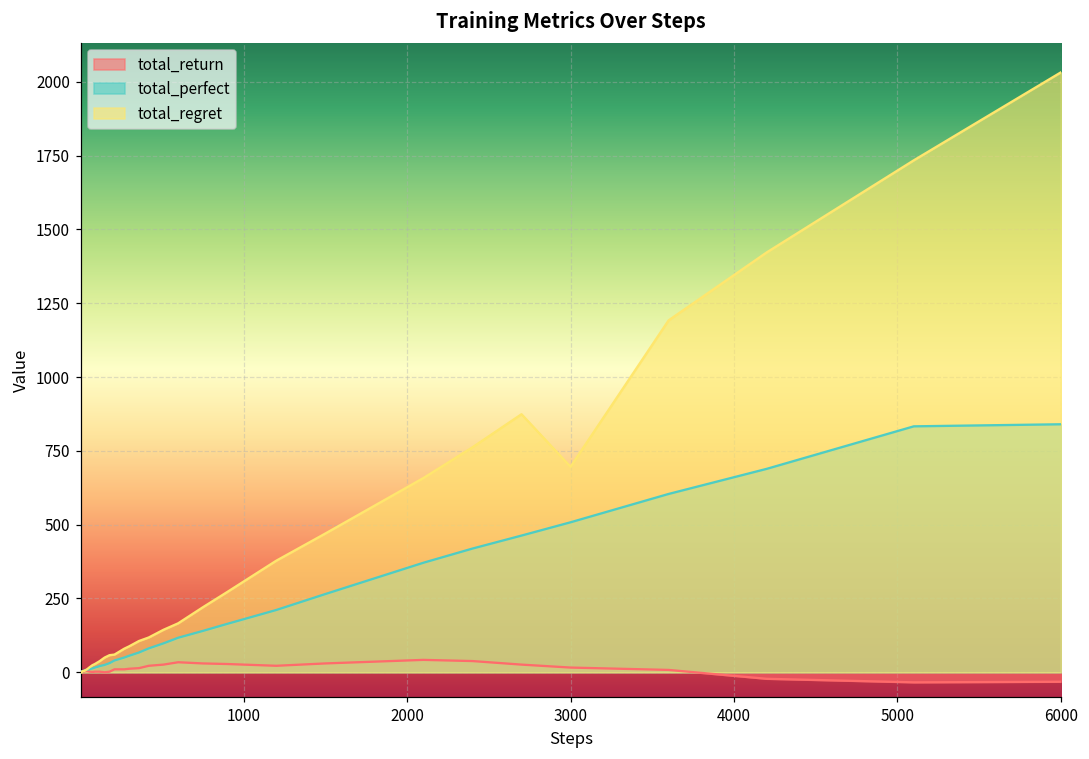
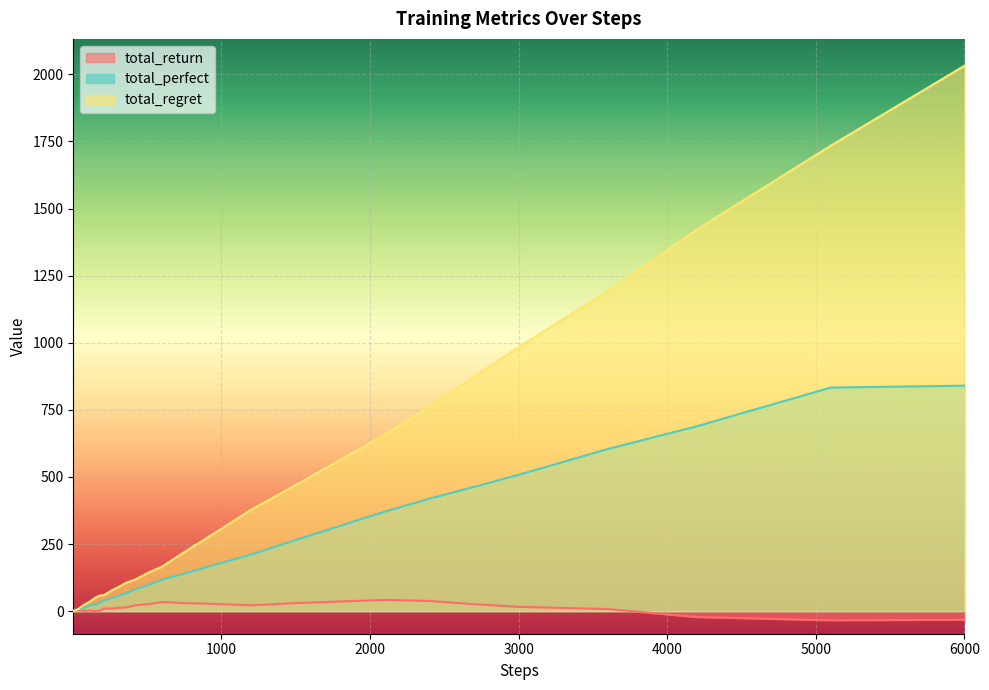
  {
    "total_perfect": {
      "3000": 510,
      "6000": 840
    },
    "total_regret": {
-     "3000": 700,
+     "3000": 980,
      "6000": 2030
    }
  }
